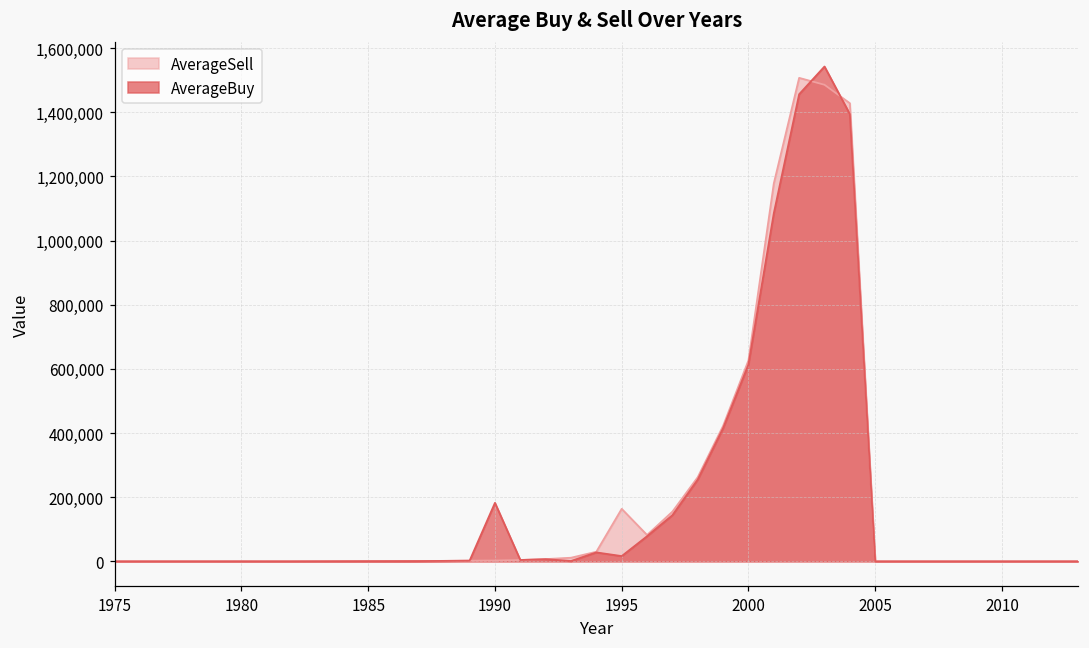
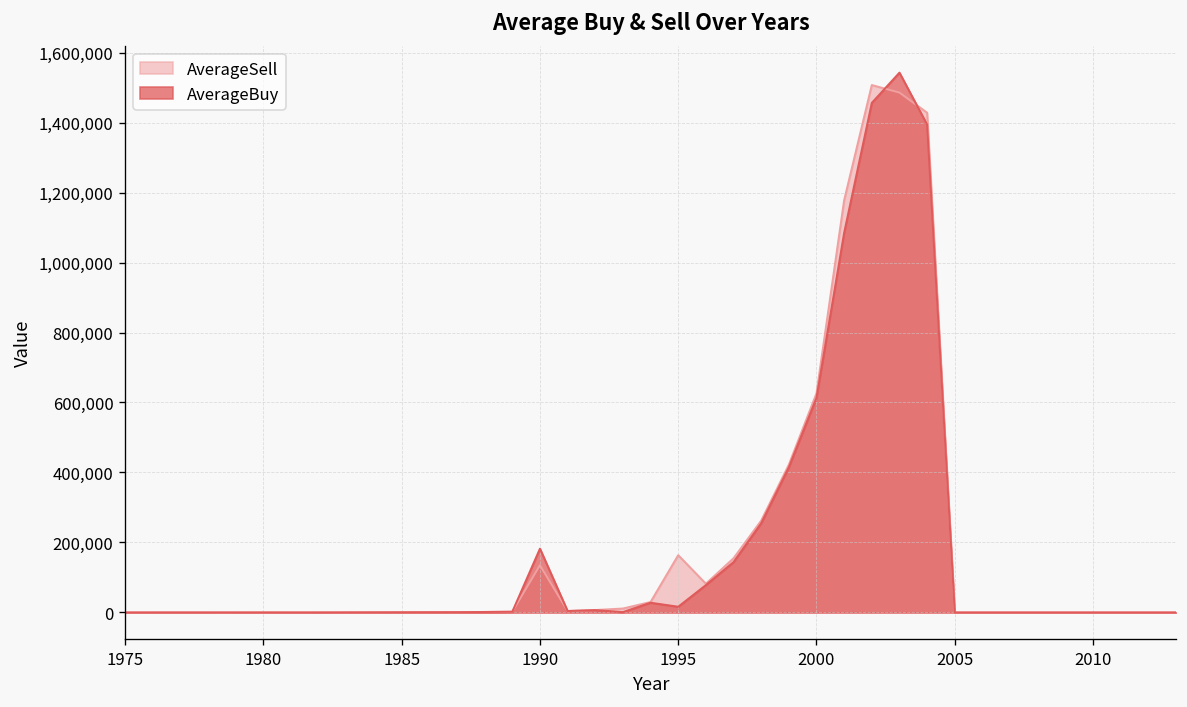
  {
    "AverageSell": {
-     "1990": "0",
+     "1990": "140,000",
      "1995": "160,000",
      "2000": "630,000"
    },
    "AverageBuy": {
      "1990": "180,000",
      "1995": "20,000",
      "2000": "610,000"
    }
  }
